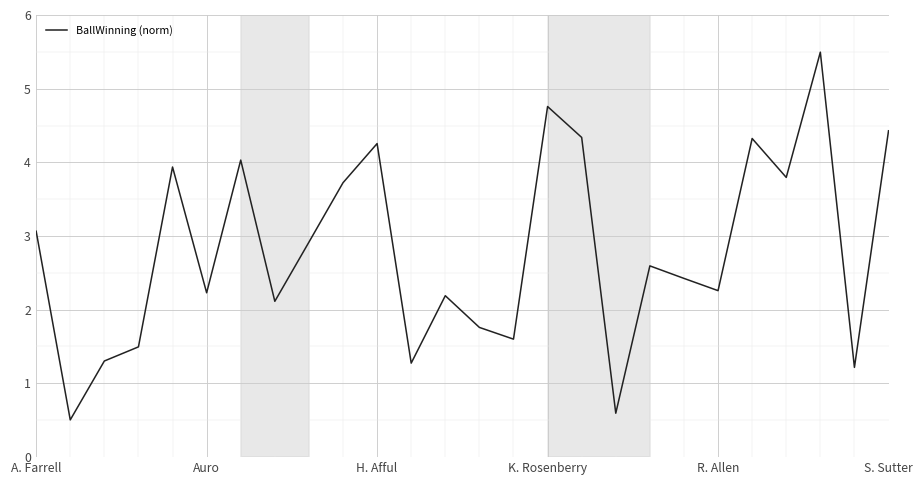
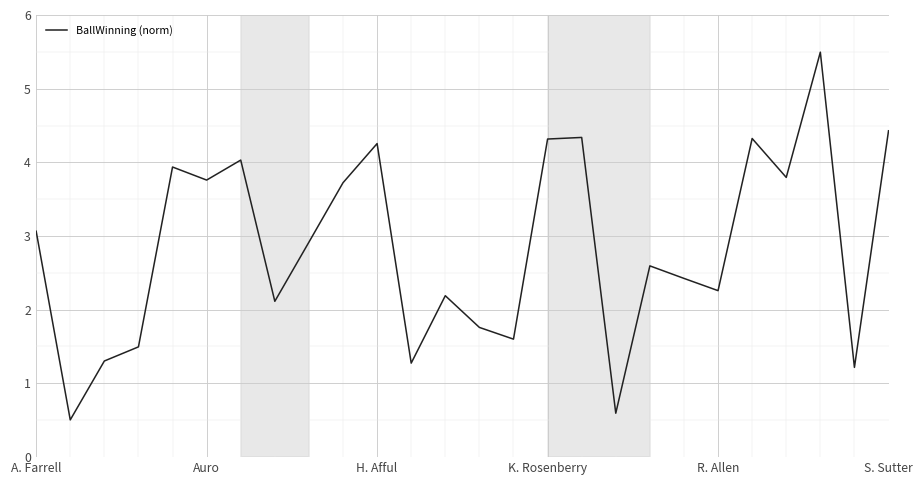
  {
    "A. Farrell": 3.1,
-   "Auro": 2.2,
+   "Auro": 3.8,
    "H. Afful": 4.3,
-   "K. Rosenberry": 4.8,
+   "K. Rosenberry": 4.3,
    "R. Allen": 2.3,
    "S. Sutter": 4.4
  }
